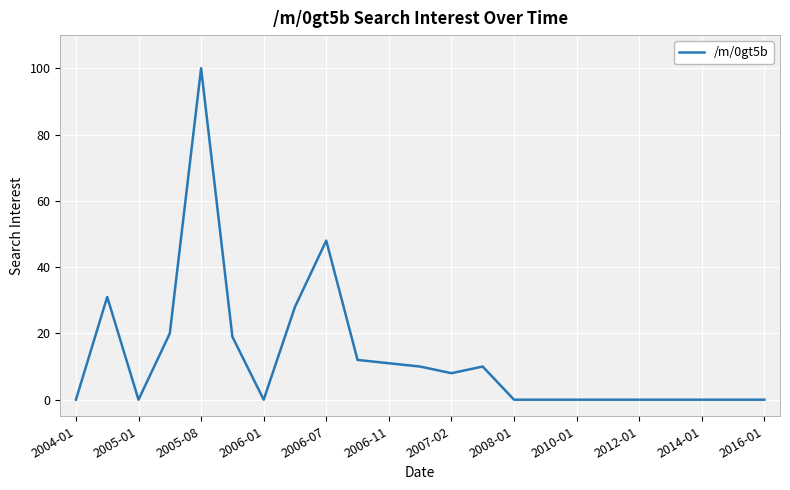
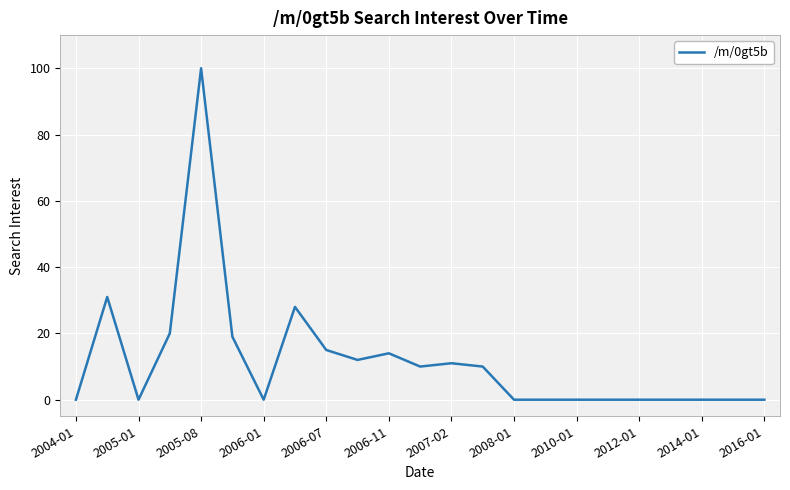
  {
    "2004-01": 0,
    "2005-01": 0,
    "2005-08": 100,
    "2006-01": 0,
-   "2006-07": 48,
-   "2006-11": 11,
-   "2007-02": 8,
+   "2006-07": 15,
+   "2006-11": 14,
+   "2007-02": 11,
    "2008-01": 0,
    "2010-01": 0,
    "2012-01": 0,
    "2014-01": 0,
    "2016-01": 0
  }
